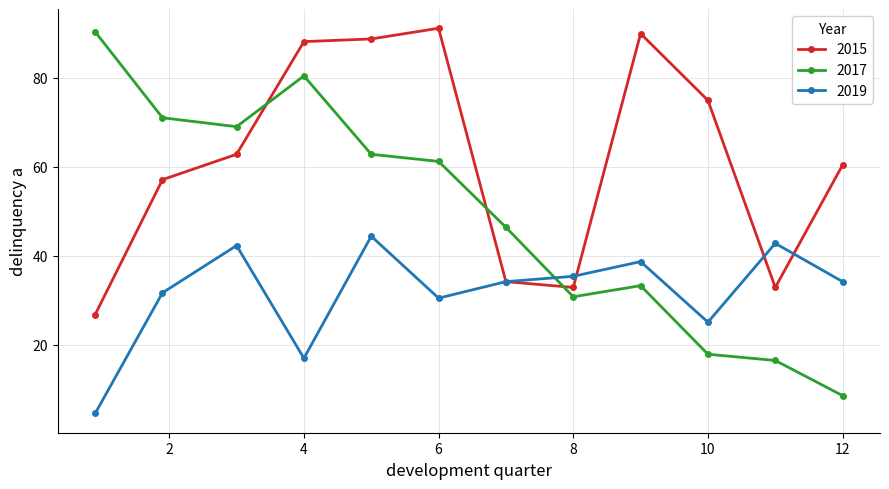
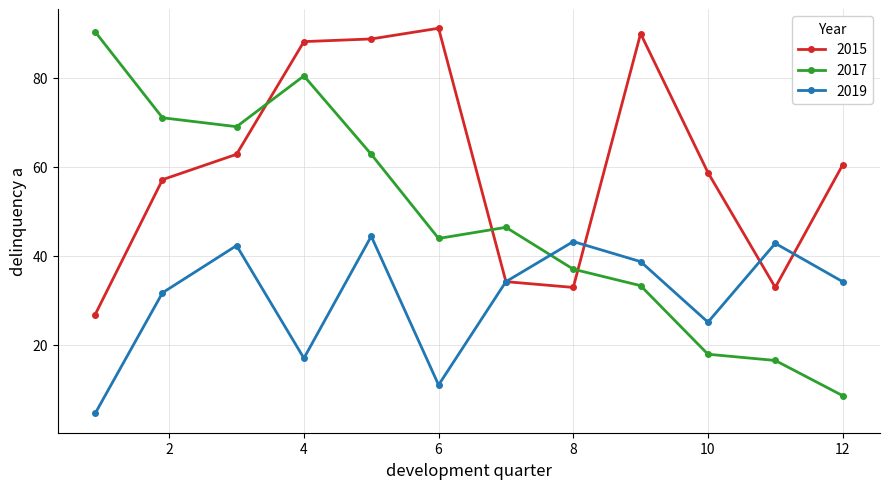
  {
    "2015": {
      "4": 88,
      "6": 91,
      "8": 33,
-     "10": 75,
+     "10": 59,
      "12": 60
    },
    "2017": {
      "4": 80,
-     "6": 61,
-     "8": 31,
+     "6": 44,
+     "8": 37,
      "10": 18,
      "12": 9
    },
    "2019": {
      "4": 17,
-     "6": 31,
-     "8": 35,
+     "6": 11,
+     "8": 43,
      "10": 25,
      "12": 34
    }
  }
